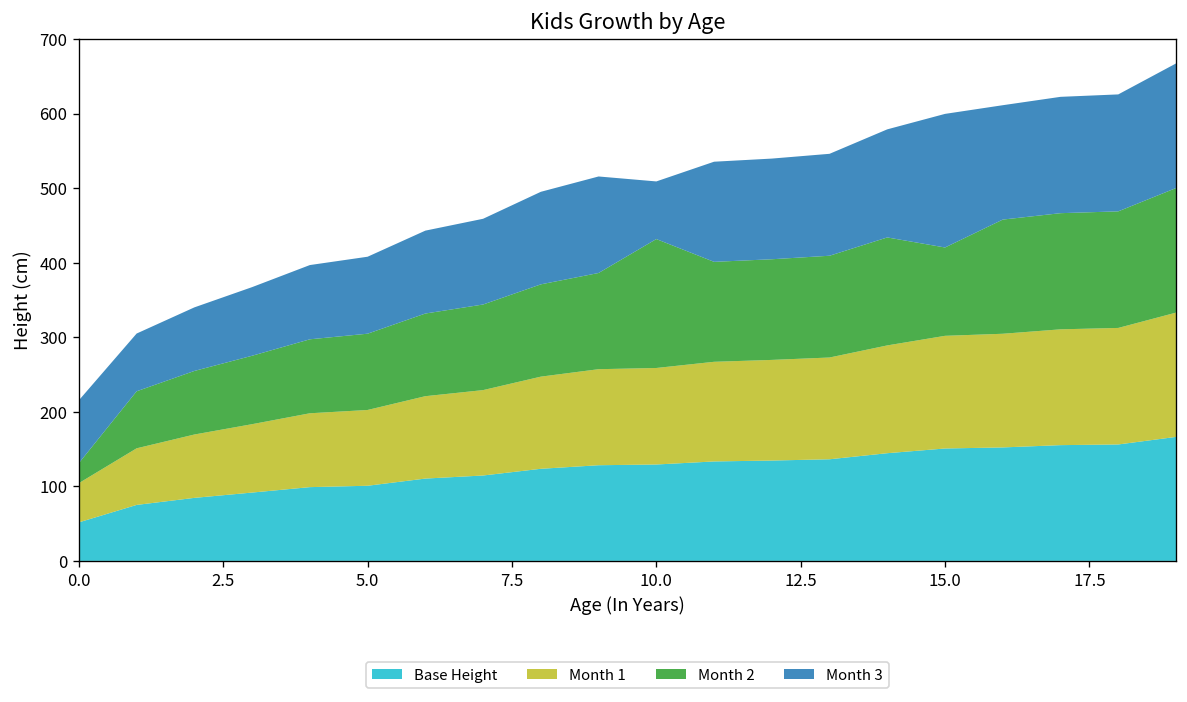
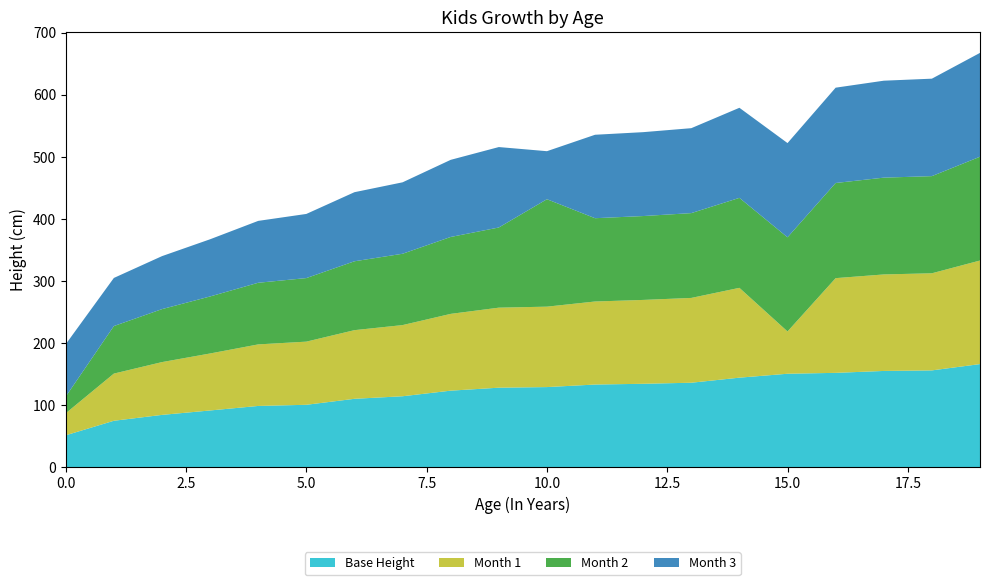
  {
    "Base Height": {
      "0.0": 50,
      "5.0": 100,
      "10.0": 130,
      "15.0": 150
    },
    "Month 1": {
-     "0.0": 50,
+     "0.0": 40,
      "5.0": 100,
      "10.0": 130,
-     "15.0": 150
+     "15.0": 70
    },
    "Month 2": {
      "0.0": 30,
      "5.0": 100,
      "10.0": 170,
-     "15.0": 120
+     "15.0": 150
    },
    "Month 3": {
      "0.0": 80,
      "5.0": 100,
      "10.0": 80,
-     "15.0": 180
+     "15.0": 150
    }
  }
